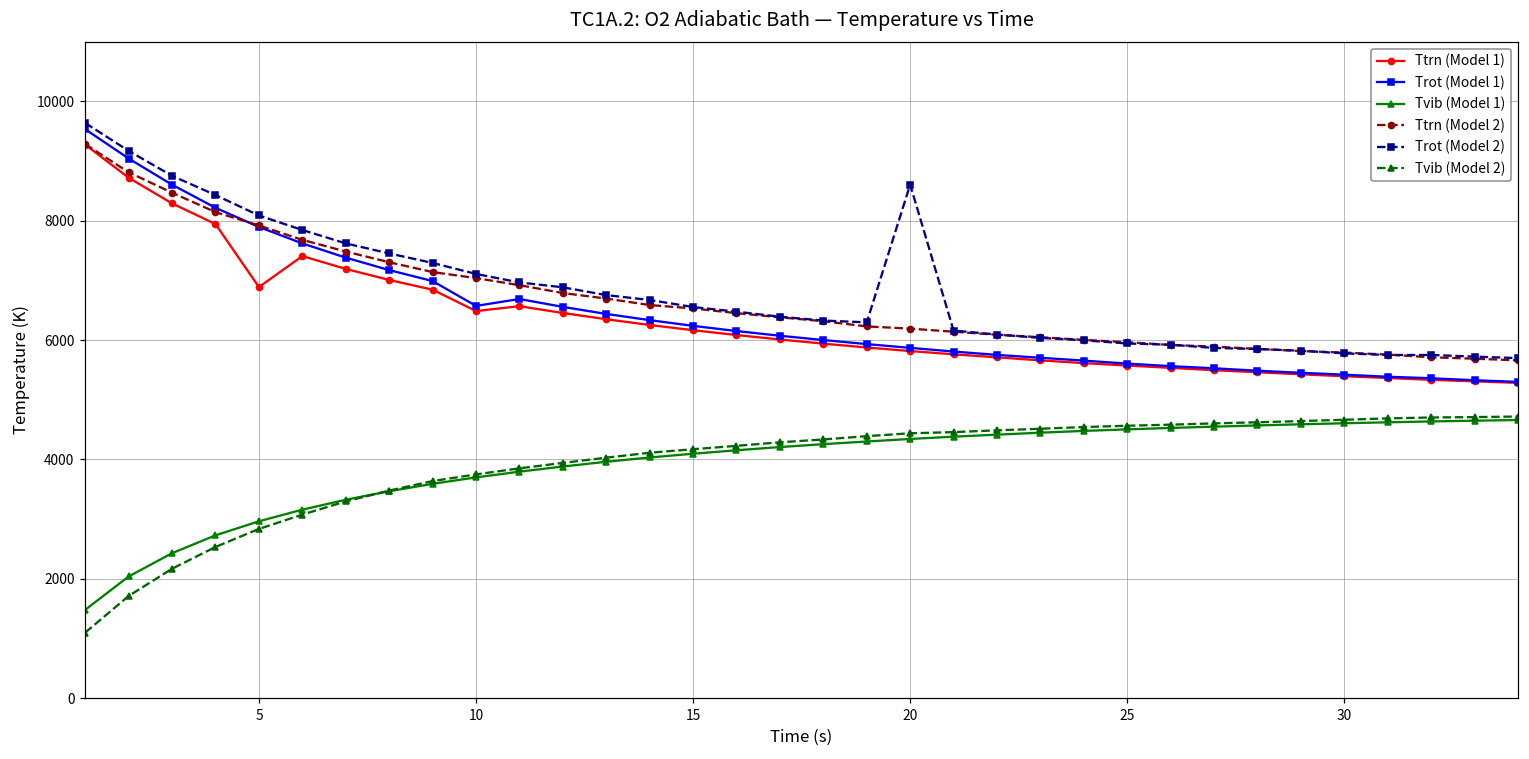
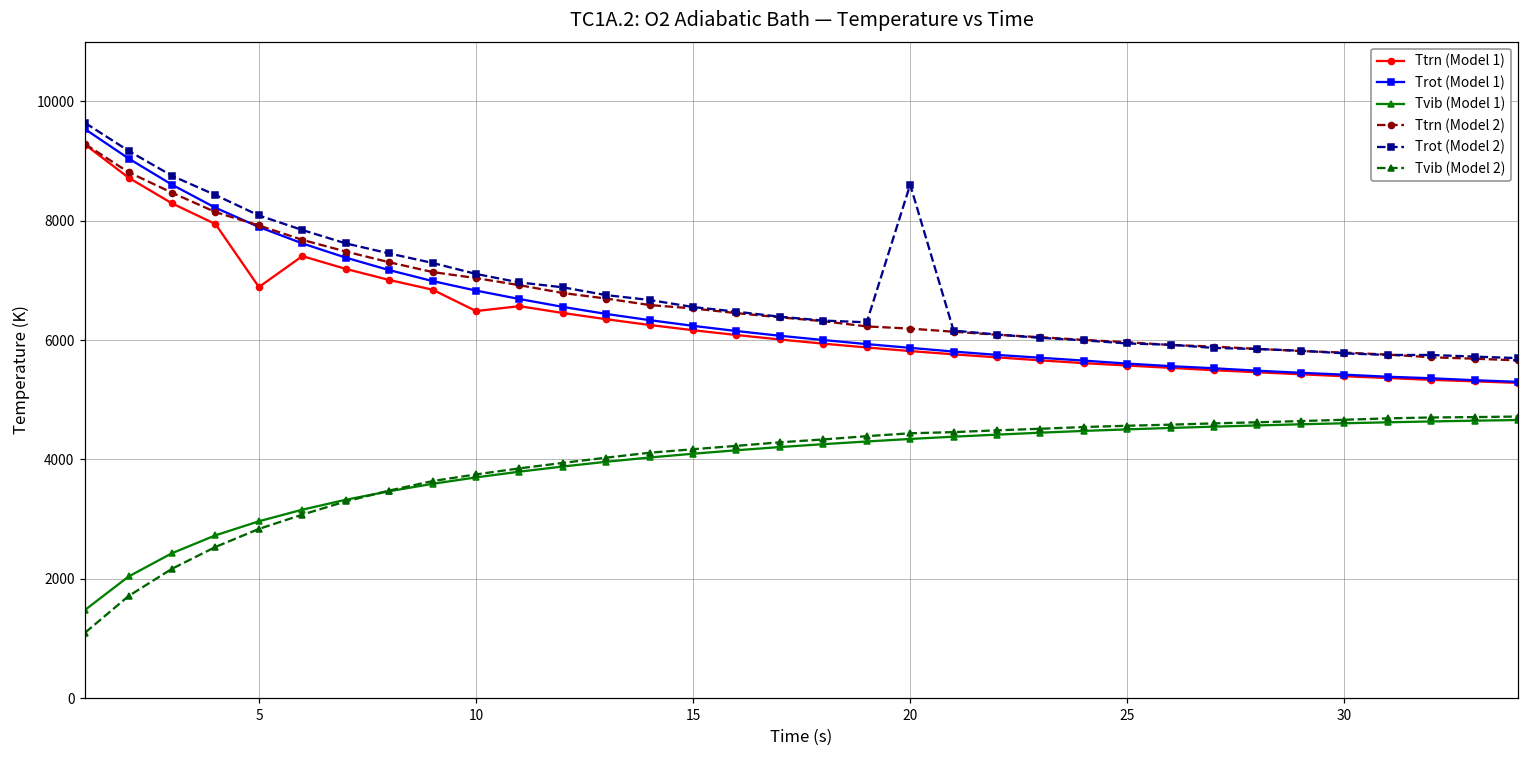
  {
    "Ttrn (Model 1)": {
      "5": 6900,
      "10": 6500,
      "15": 6200,
      "20": 5800
    },
    "Trot (Model 1)": {
-     "10": 6600,
+     "10": 6800,
      "15": 6200,
      "20": 5900
    },
    "Ttrn (Model 2)": {
      "10": 7000,
      "20": 6200
    },
    "Trot (Model 2)": {
      "5": 8100,
      "10": 7100,
      "20": 8600
    }
  }
